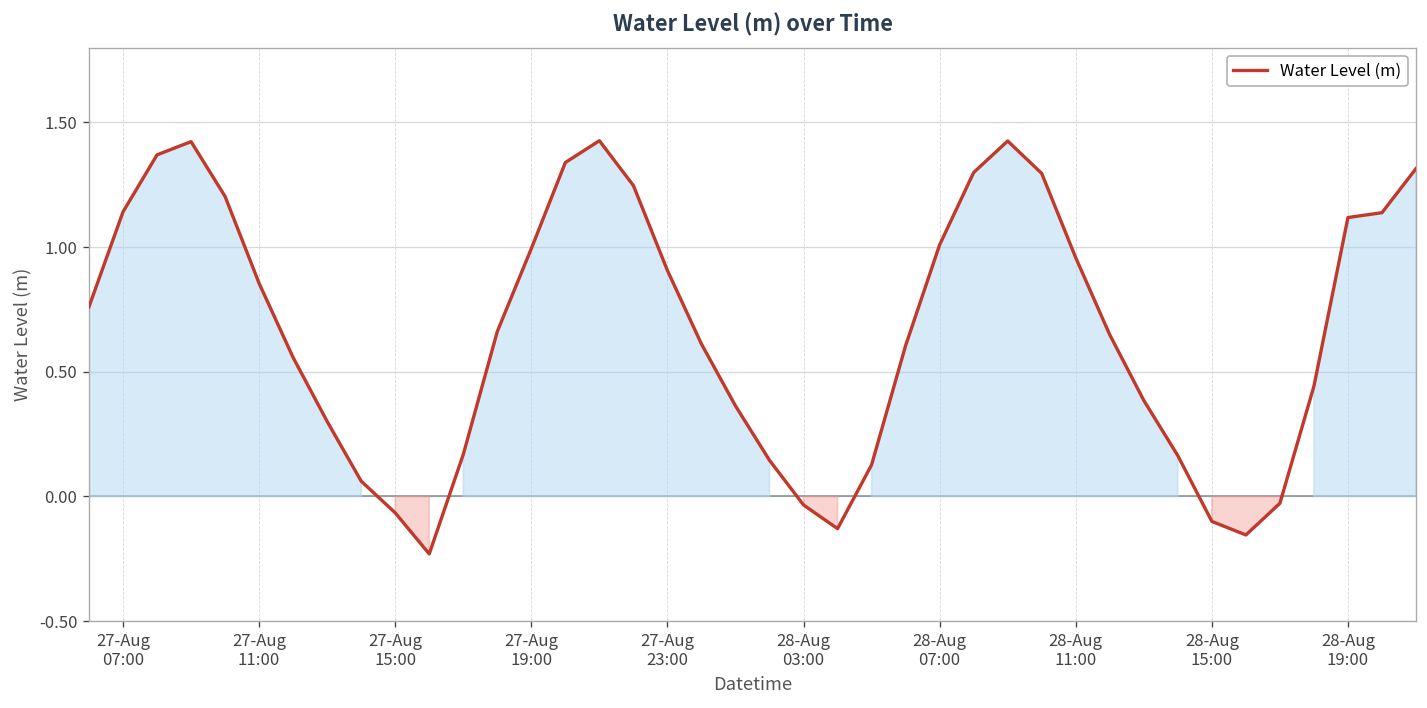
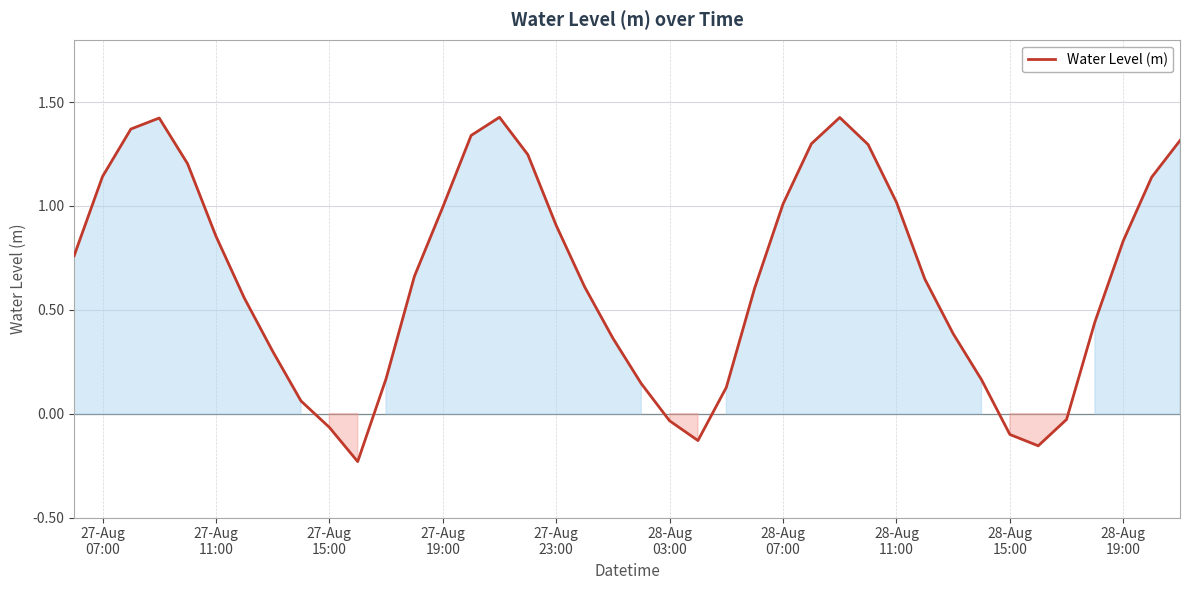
  {
    "27-Aug 07:00": 1.14,
    "27-Aug 11:00": 0.85,
    "27-Aug 15:00": -0.07,
    "27-Aug 19:00": 0.99,
    "27-Aug 23:00": 0.91,
    "28-Aug 03:00": -0.03,
    "28-Aug 07:00": 1.01,
-   "28-Aug 11:00": 0.96,
+   "28-Aug 11:00": 1.02,
    "28-Aug 15:00": -0.10,
-   "28-Aug 19:00": 1.12
+   "28-Aug 19:00": 0.83
  }
